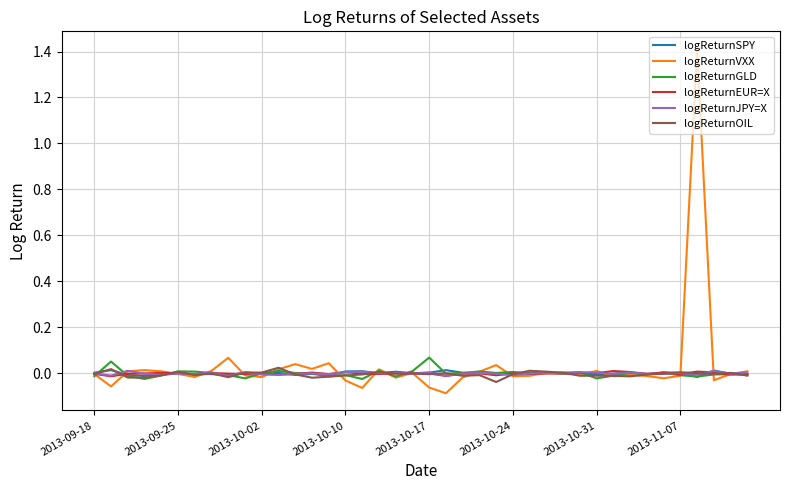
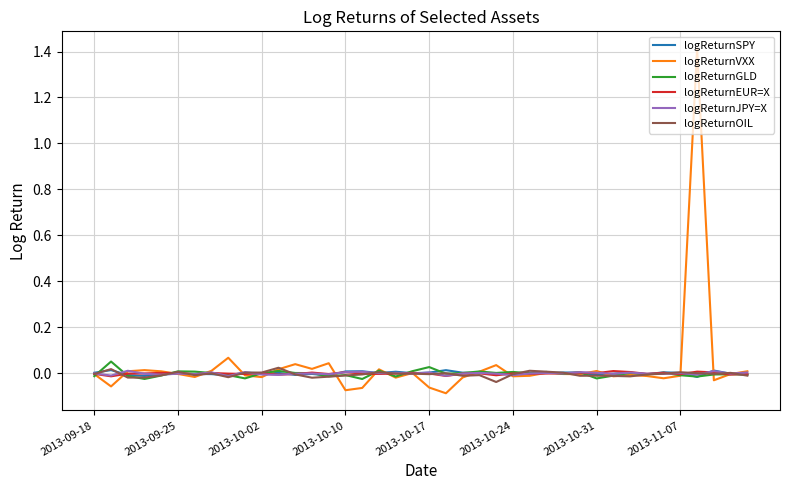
  {
    "logReturnVXX": {
      "2013-10-02": -0.02,
-     "2013-10-10": -0.03,
+     "2013-10-10": -0.07,
      "2013-10-17": -0.06
    },
    "logReturnGLD": {
-     "2013-10-17": 0.07,
+     "2013-10-17": 0.03,
      "2013-10-31": -0.02
    }
  }
